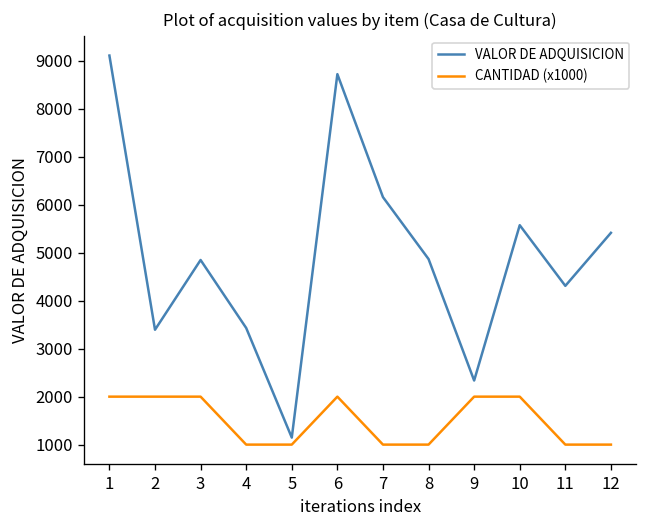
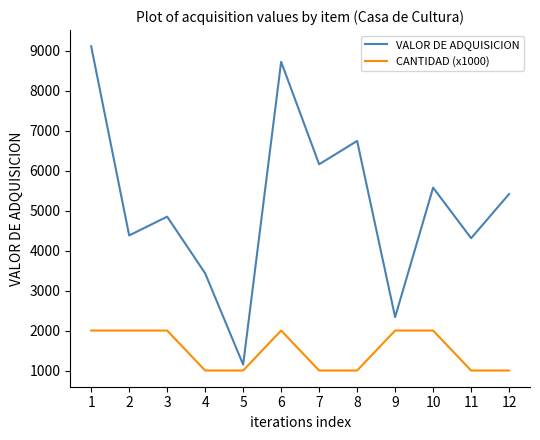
  {
    "VALOR DE ADQUISICION": {
      "1": 9100,
-     "2": 3400,
+     "2": 4400,
      "3": 4800,
      "4": 3400,
      "5": 1100,
      "6": 8700,
      "7": 6200,
-     "8": 4900,
+     "8": 6700,
      "9": 2300,
      "10": 5600,
      "11": 4300,
      "12": 5400
    },
    "CANTIDAD (x1000)": {
      "1": 2000,
      "2": 2000,
      "3": 2000,
      "4": 1000,
      "5": 1000,
      "6": 2000,
      "7": 1000,
      "8": 1000,
      "9": 2000,
      "10": 2000,
      "11": 1000,
      "12": 1000
    }
  }
